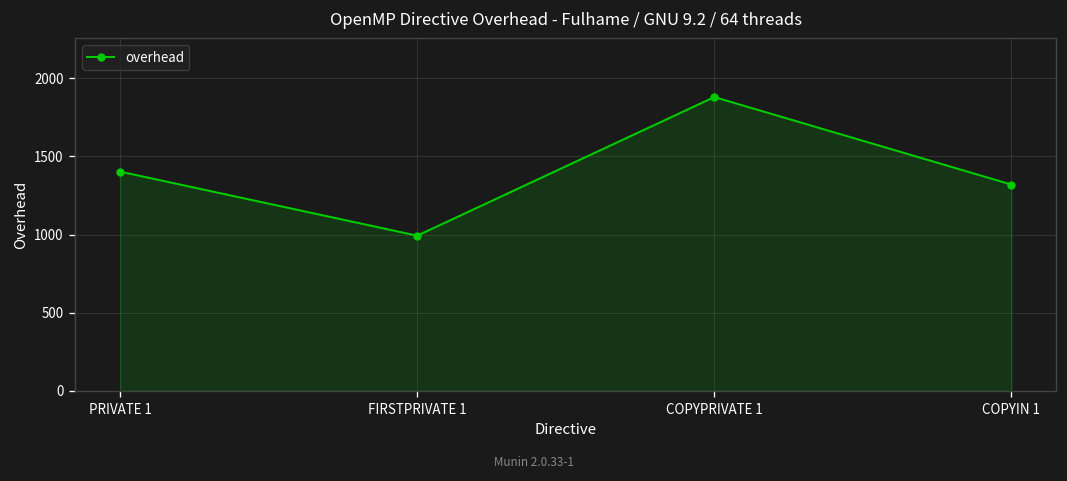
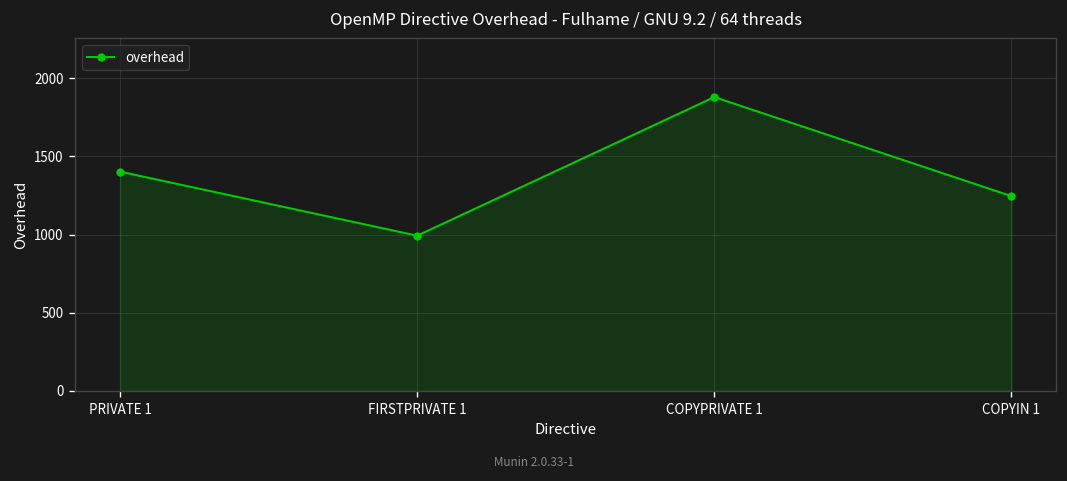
  {
    "PRIVATE 1": 1400,
    "FIRSTPRIVATE 1": 990,
    "COPYPRIVATE 1": 1880,
-   "COPYIN 1": 1320
+   "COPYIN 1": 1250
  }
